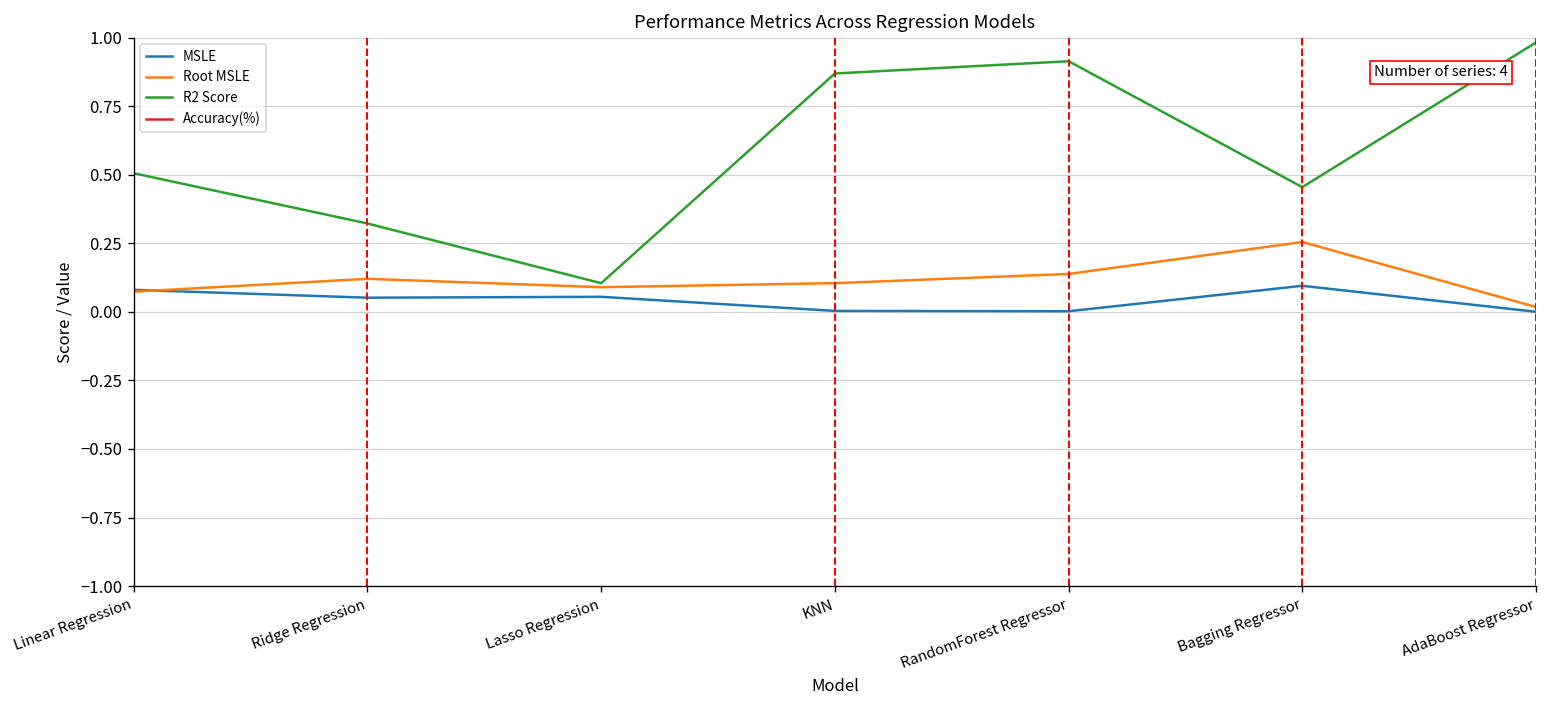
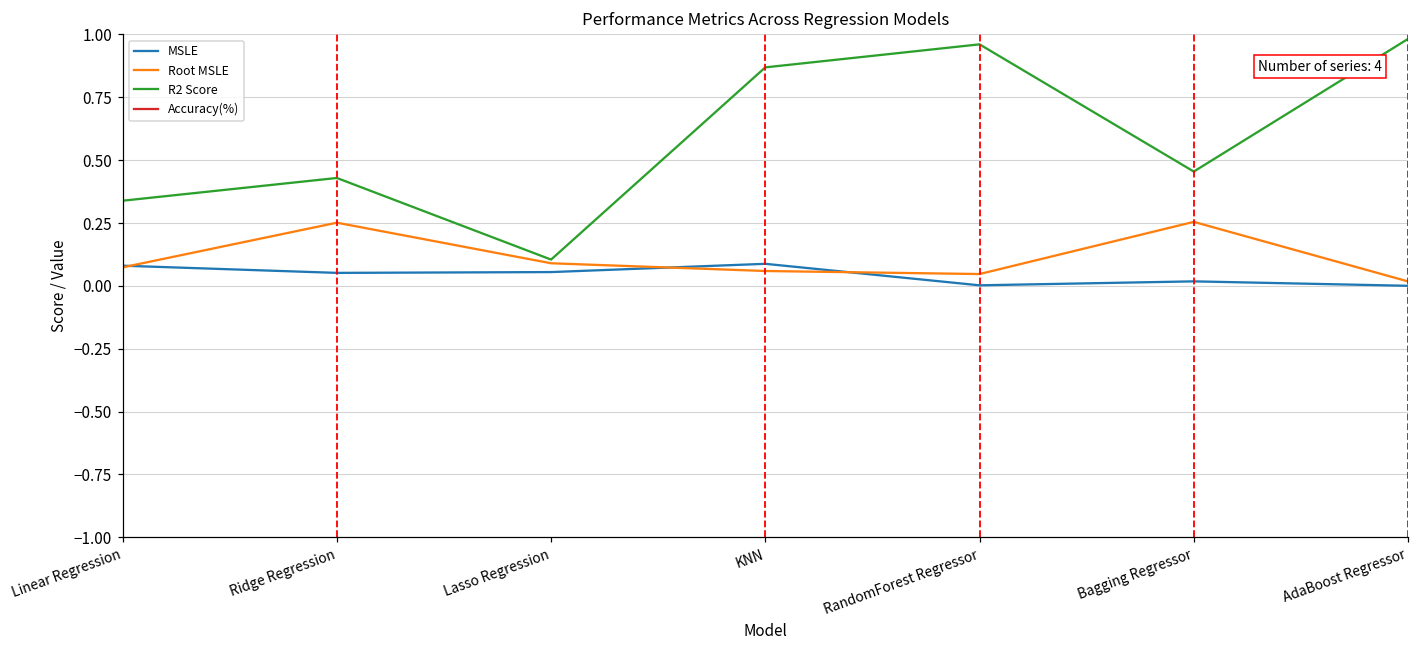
  {
    "MSLE": {
      "Ridge Regression": 0.05,
      "Lasso Regression": 0.05,
-     "KNN": 0.00,
+     "KNN": 0.09,
      "RandomForest Regressor": 0.00,
-     "Bagging Regressor": 0.10,
+     "Bagging Regressor": 0.02,
      "AdaBoost Regressor": 0.00
    },
    "Root MSLE": {
-     "Ridge Regression": 0.12,
+     "Ridge Regression": 0.25,
      "Lasso Regression": 0.09,
-     "KNN": 0.10,
-     "RandomForest Regressor": 0.14,
+     "KNN": 0.06,
+     "RandomForest Regressor": 0.05,
      "Bagging Regressor": 0.25,
      "AdaBoost Regressor": 0.02
    },
    "R2 Score": {
-     "Linear Regression": 0.51,
-     "Ridge Regression": 0.32,
+     "Linear Regression": 0.34,
+     "Ridge Regression": 0.43,
      "Lasso Regression": 0.10,
      "KNN": 0.87,
-     "RandomForest Regressor": 0.91,
+     "RandomForest Regressor": 0.96,
      "Bagging Regressor": 0.45,
      "AdaBoost Regressor": 0.98
    }
  }
